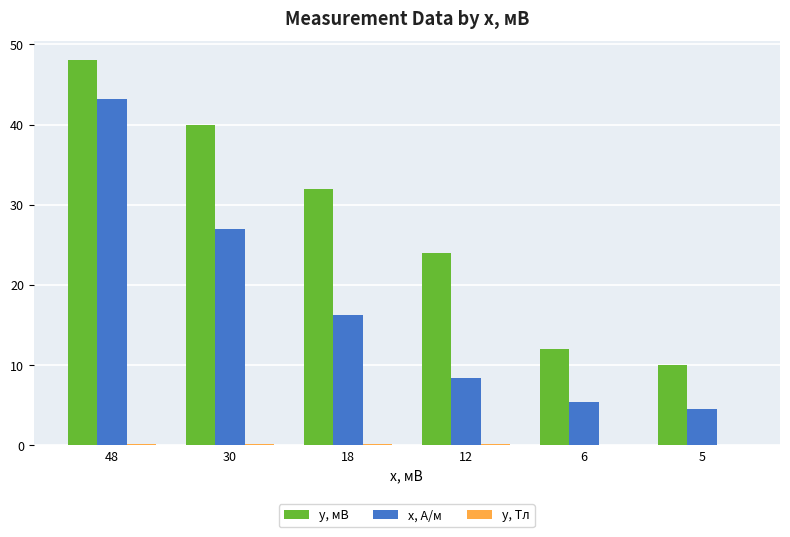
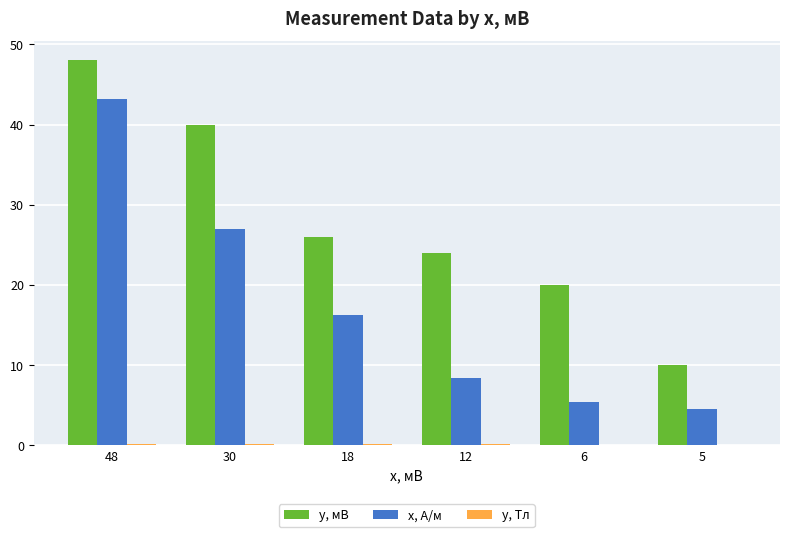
  {
    "y, мВ": {
      "48": 48,
      "30": 40,
-     "18": 32,
+     "18": 26,
      "12": 24,
-     "6": 12,
+     "6": 20,
      "5": 10
    },
    "x, А/м": {
      "48": 43,
      "30": 27,
      "18": 16,
      "12": 8,
      "6": 5,
      "5": 5
    }
  }
